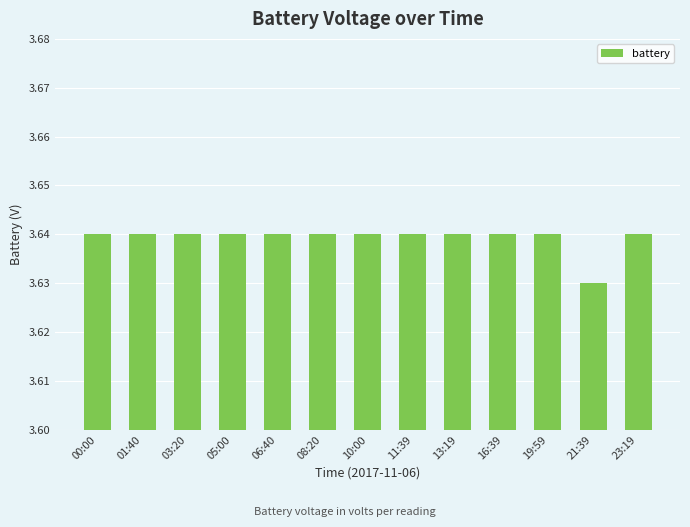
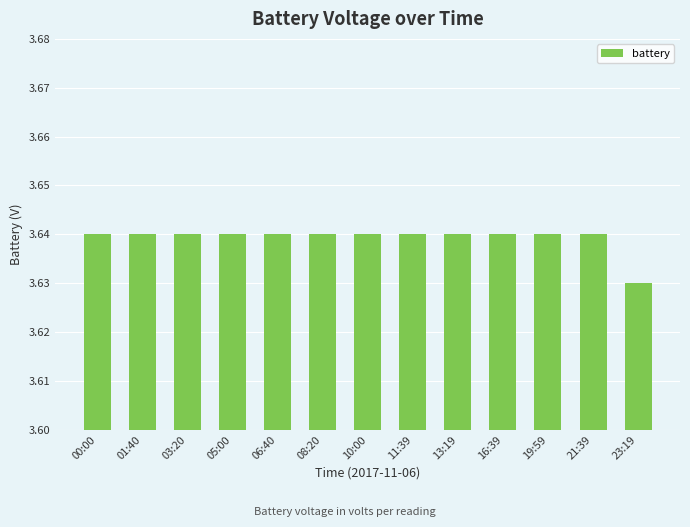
  {
    "00:00": 3.64,
    "01:40": 3.64,
    "03:20": 3.64,
    "05:00": 3.64,
    "06:40": 3.64,
    "08:20": 3.64,
    "10:00": 3.64,
    "11:39": 3.64,
    "13:19": 3.64,
    "16:39": 3.64,
    "19:59": 3.64,
-   "21:39": 3.63,
-   "23:19": 3.64
+   "21:39": 3.64,
+   "23:19": 3.63
  }
